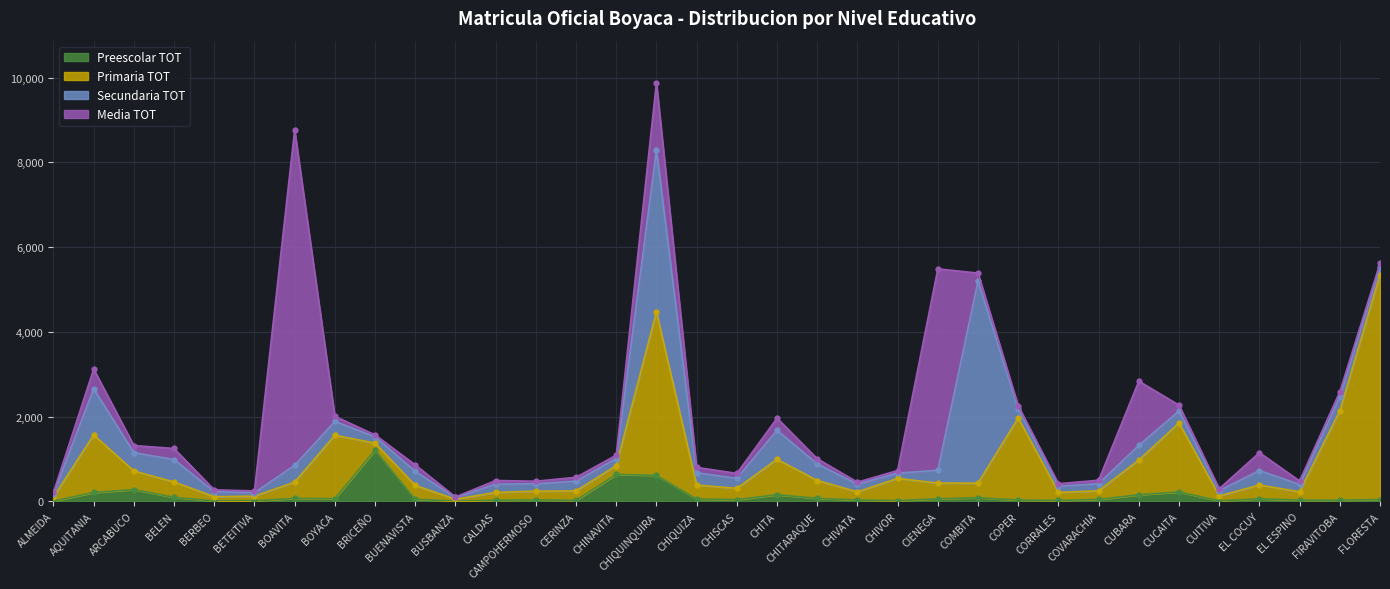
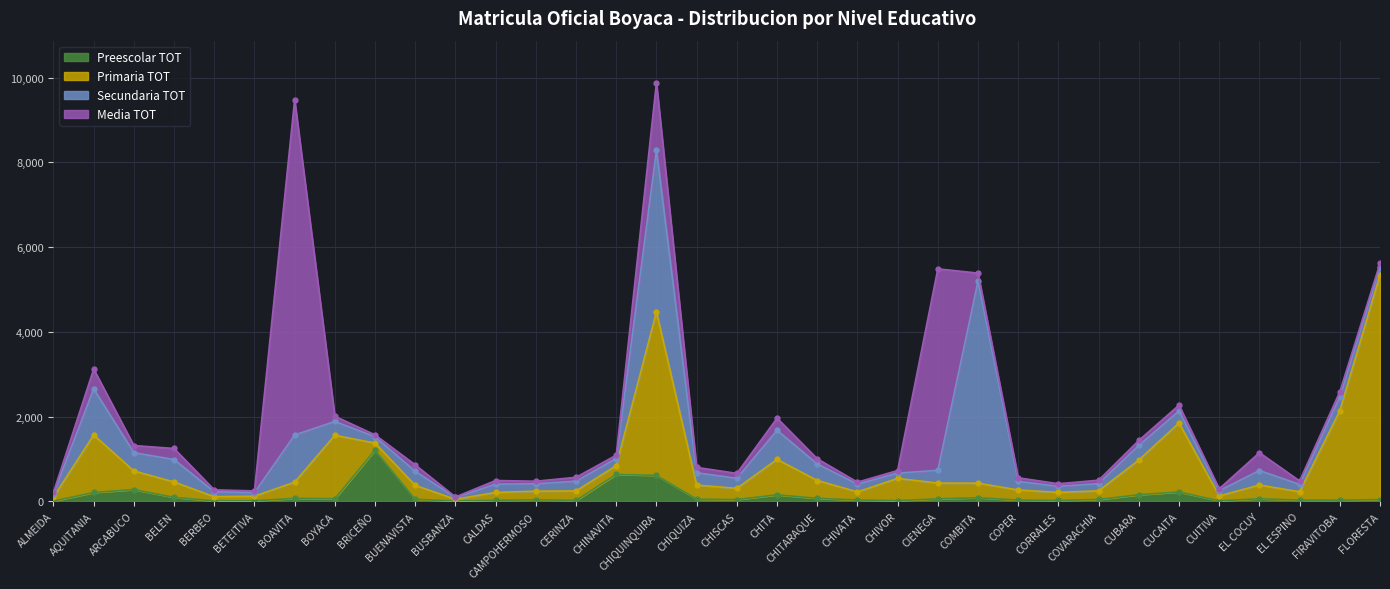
  {
    "Preescolar TOT": {
      "ALMEIDA": "0",
      "AQUITANIA": "200",
      "ARCABUCO": "300",
      "BELEN": "100",
      "BERBEO": "0",
      "BETEITIVA": "0",
      "BOAVITA": "100",
      "BOYACA": "100",
      "BRICEÑO": "1,200",
      "BUENAVISTA": "0",
      "CALDAS": "0",
      "CAMPOHERMOSO": "0",
      "CERINZA": "0",
      "CHINAVITA": "600",
      "CHIQUINQUIRA": "600",
      "CHIQUIZA": "100",
      "CHISCAS": "0",
      "CHITA": "200",
      "CHITARAQUE": "100",
      "CHIVATA": "0",
      "CHIVOR": "0",
      "CIENEGA": "100",
      "COMBITA": "100",
      "COPER": "0",
      "CORRALES": "0",
      "COVARACHIA": "0",
      "CUBARA": "200",
      "CUCAITA": "200",
      "CUITIVA": "0",
      "EL COCUY": "100",
      "EL ESPINO": "0",
      "FIRAVITOBA": "0",
      "FLORESTA": "0"
    },
    "Primaria TOT": {
      "ALMEIDA": "100",
      "AQUITANIA": "1,400",
      "ARCABUCO": "400",
      "BELEN": "400",
      "BERBEO": "100",
      "BETEITIVA": "100",
      "BOAVITA": "400",
      "BOYACA": "1,500",
      "BRICEÑO": "200",
      "BUENAVISTA": "300",
      "CALDAS": "200",
      "CAMPOHERMOSO": "200",
      "CERINZA": "200",
      "CHINAVITA": "200",
      "CHIQUINQUIRA": "3,900",
      "CHIQUIZA": "300",
      "CHISCAS": "300",
      "CHITA": "800",
      "CHITARAQUE": "400",
      "CHIVATA": "200",
      "CHIVOR": "500",
      "CIENEGA": "400",
      "COMBITA": "300",
-     "COPER": "1,900",
+     "COPER": "200",
      "CORRALES": "200",
      "COVARACHIA": "200",
      "CUBARA": "800",
      "CUCAITA": "1,600",
      "CUITIVA": "100",
      "EL COCUY": "300",
      "EL ESPINO": "200",
      "FIRAVITOBA": "2,100",
      "FLORESTA": "5,300"
    },
    "Secundaria TOT": {
      "AQUITANIA": "1,100",
      "ARCABUCO": "400",
      "BELEN": "500",
-     "BOAVITA": "400",
+     "BOAVITA": "1,100",
      "BOYACA": "300",
      "BUENAVISTA": "300",
      "CALDAS": "200",
      "CAMPOHERMOSO": "200",
      "CERINZA": "200",
      "CHINAVITA": "200",
      "CHIQUINQUIRA": "3,800",
      "CHIQUIZA": "300",
      "CHISCAS": "200",
      "CHITA": "700",
      "CHITARAQUE": "400",
      "CHIVOR": "100",
      "CIENEGA": "300",
      "COMBITA": "4,800",
      "COPER": "200",
      "CORRALES": "100",
      "COVARACHIA": "200",
      "CUBARA": "300",
      "CUCAITA": "300",
      "EL COCUY": "300",
      "EL ESPINO": "200",
      "FIRAVITOBA": "300",
      "FLORESTA": "200"
    },
    "Media TOT": {
      "AQUITANIA": "500",
      "ARCABUCO": "200",
      "BELEN": "300",
      "BOAVITA": "7,900",
      "BOYACA": "100",
      "BUENAVISTA": "200",
      "CALDAS": "100",
      "CAMPOHERMOSO": "100",
      "CERINZA": "100",
      "CHINAVITA": "100",
      "CHIQUINQUIRA": "1,600",
      "CHIQUIZA": "100",
      "CHISCAS": "100",
      "CHITA": "300",
      "CHITARAQUE": "100",
      "CHIVOR": "100",
      "CIENEGA": "4,800",
      "COMBITA": "200",
      "COPER": "100",
      "CORRALES": "100",
      "COVARACHIA": "100",
-     "CUBARA": "1,500",
+     "CUBARA": "100",
      "CUCAITA": "100",
      "EL COCUY": "400",
      "EL ESPINO": "100",
      "FIRAVITOBA": "100",
      "FLORESTA": "100"
    }
  }
